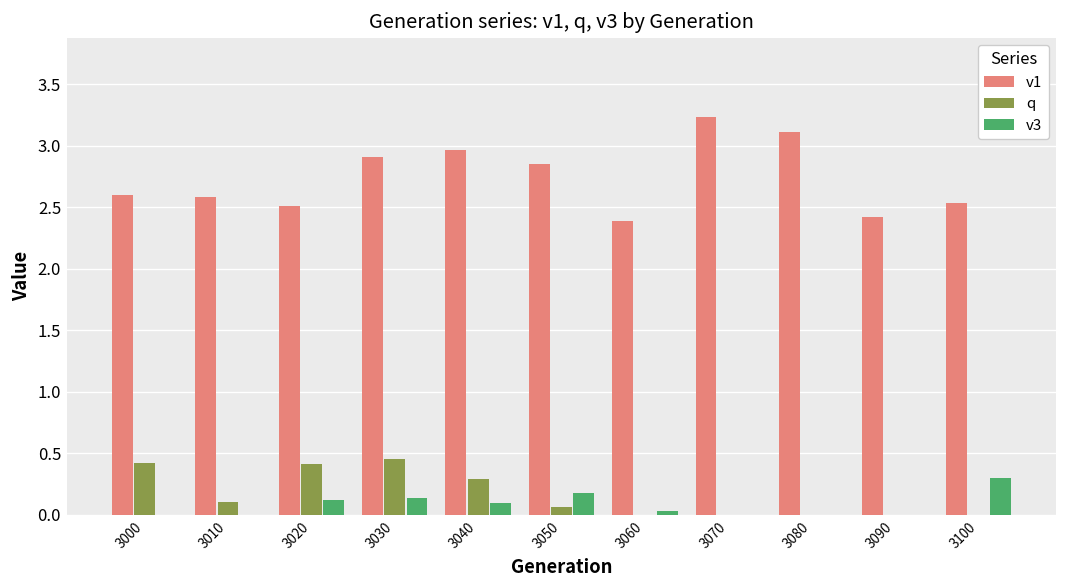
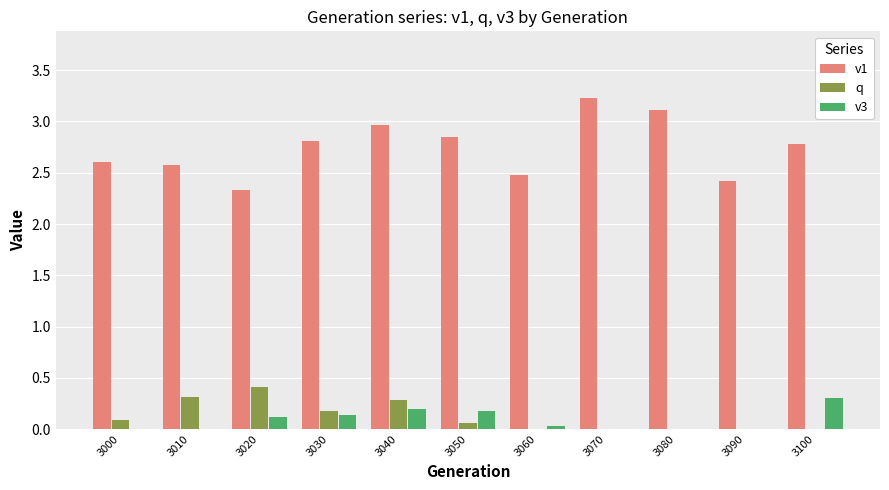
  {
    "v1": {
      "3000": 2.60,
      "3010": 2.58,
-     "3020": 2.51,
-     "3030": 2.91,
+     "3020": 2.33,
+     "3030": 2.80,
      "3040": 2.96,
      "3050": 2.85,
-     "3060": 2.39,
+     "3060": 2.48,
      "3070": 3.23,
      "3080": 3.11,
      "3090": 2.42,
-     "3100": 2.53
+     "3100": 2.78
    },
    "q": {
-     "3000": 0.42,
-     "3010": 0.11,
+     "3000": 0.08,
+     "3010": 0.31,
      "3020": 0.41,
-     "3030": 0.45,
+     "3030": 0.18,
      "3040": 0.29,
      "3050": 0.06,
      "3060": 0.00,
      "3070": 0.00,
      "3080": 0.00,
      "3090": 0.00,
      "3100": 0.00
    },
    "v3": {
      "3000": 0.00,
      "3010": 0.00,
      "3020": 0.12,
      "3030": 0.14,
-     "3040": 0.09,
+     "3040": 0.19,
      "3050": 0.18,
      "3060": 0.03,
      "3070": 0.00,
      "3080": 0.00,
      "3090": 0.00,
      "3100": 0.30
    }
  }
